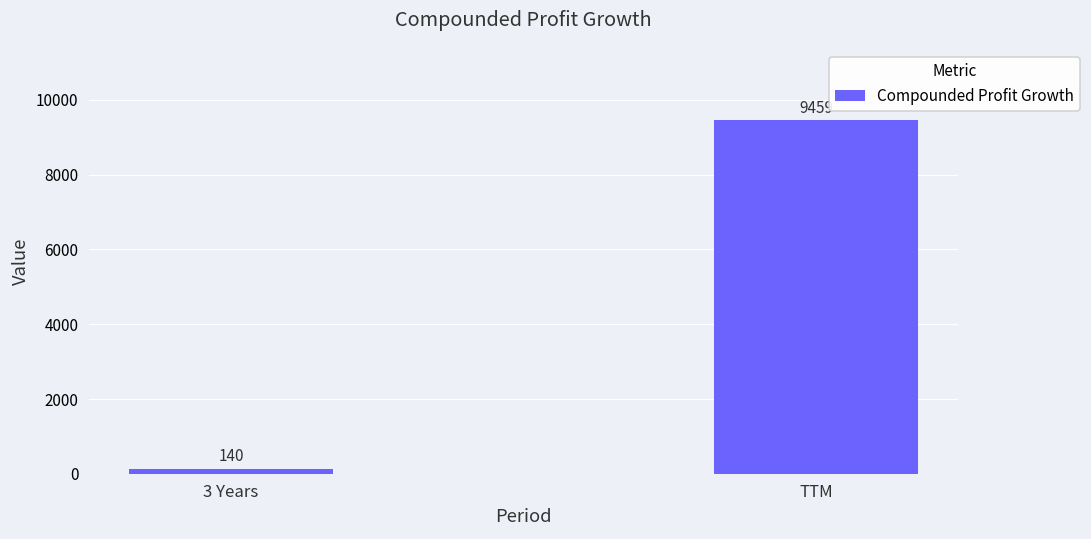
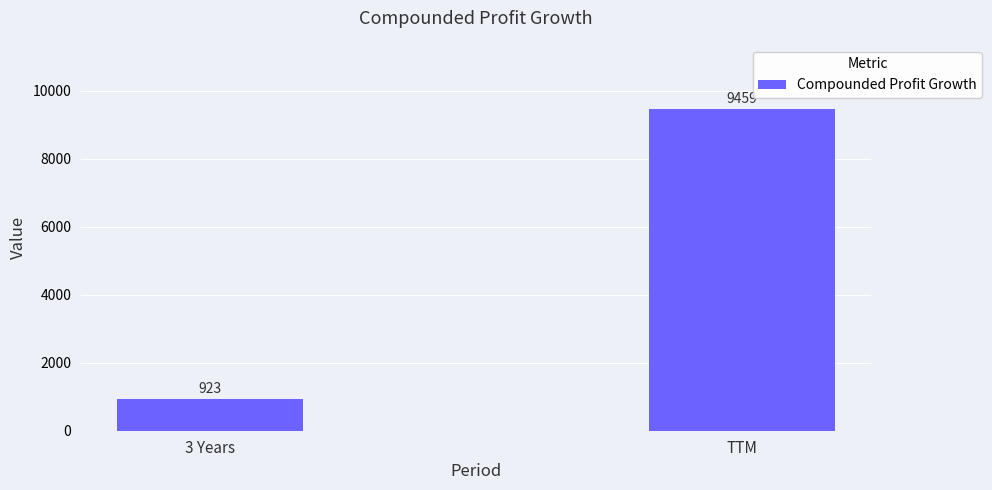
  {
-   "3 Years": 140
+   "3 Years": 923
  }
